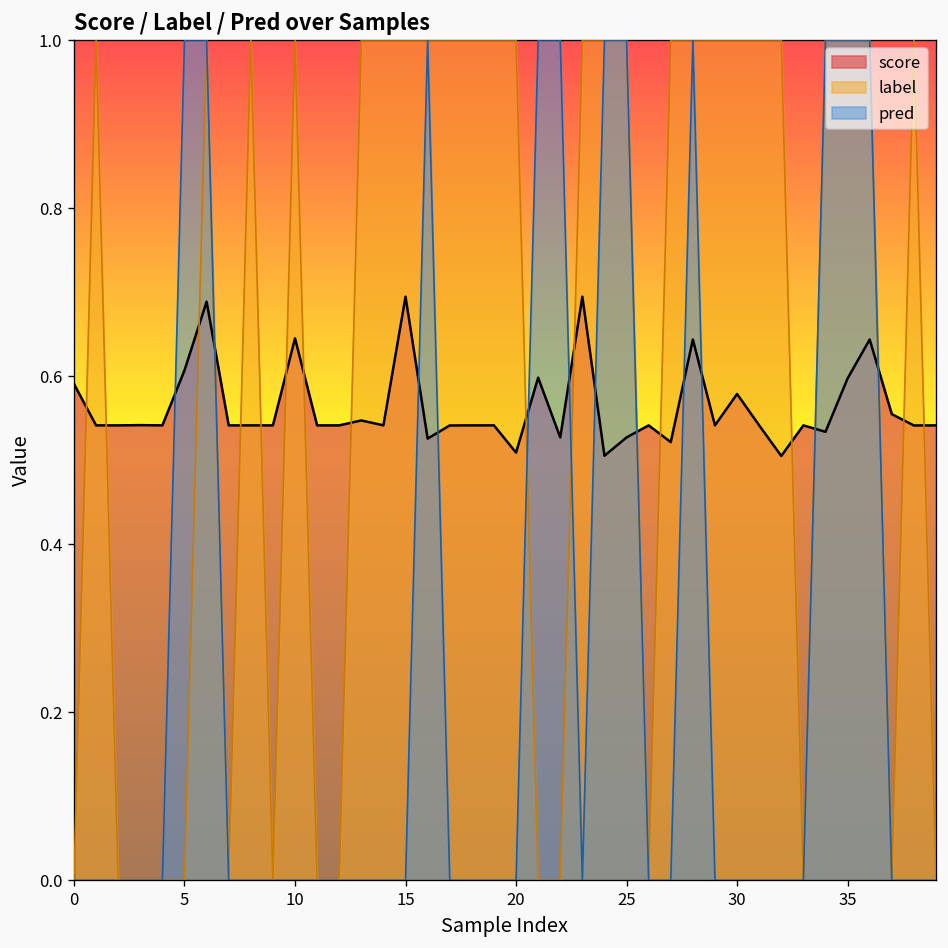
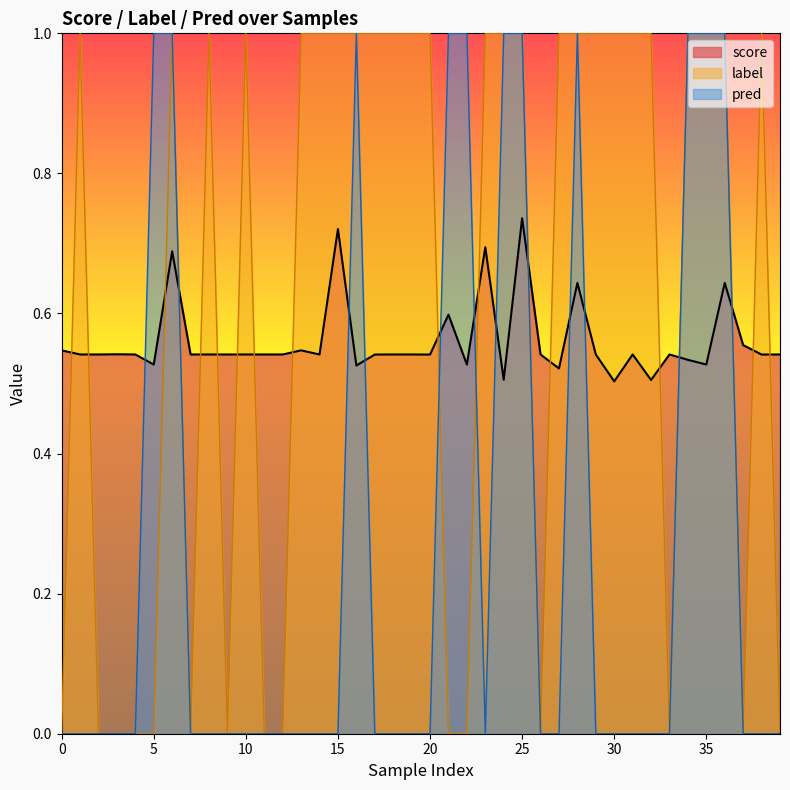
  {
    "score": {
-     "0": 0.59,
-     "5": 0.61,
-     "10": 0.65,
-     "15": 0.69,
-     "20": 0.51,
-     "25": 0.53,
-     "30": 0.58,
-     "35": 0.60
+     "0": 0.55,
+     "5": 0.53,
+     "10": 0.54,
+     "15": 0.72,
+     "20": 0.54,
+     "25": 0.74,
+     "30": 0.50,
+     "35": 0.53
    },
    "label": {
      "5": 0.00,
      "10": 1.00,
      "15": 1.00,
      "20": 1.00,
      "30": 1.00
    },
    "pred": {
      "5": 1.00,
      "10": 0.00,
      "15": 0.00,
      "20": 0.00,
      "30": 0.00
    }
  }
